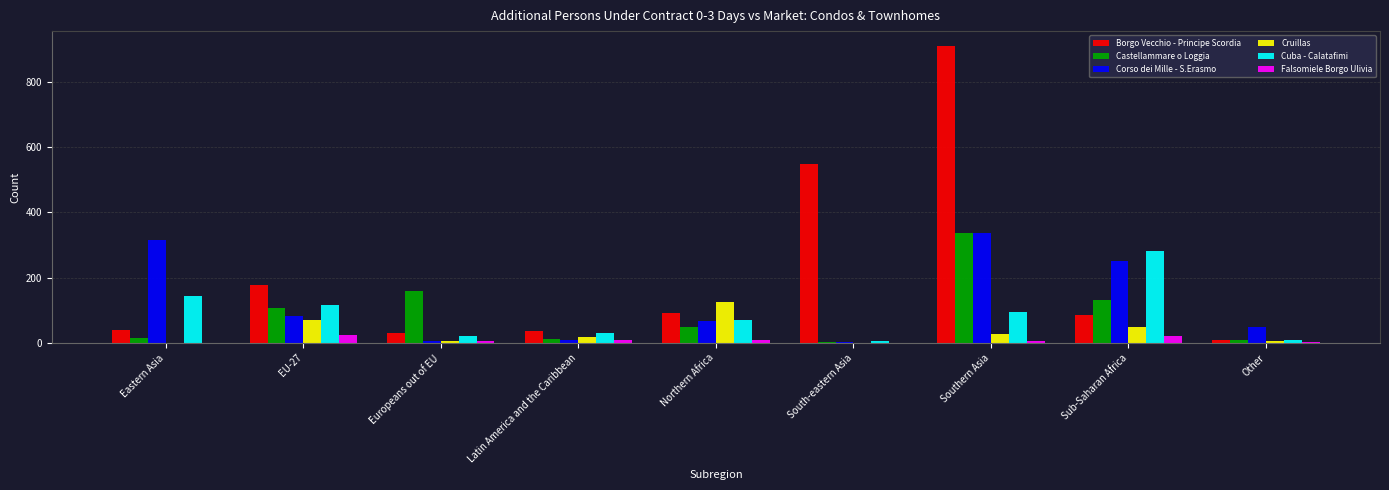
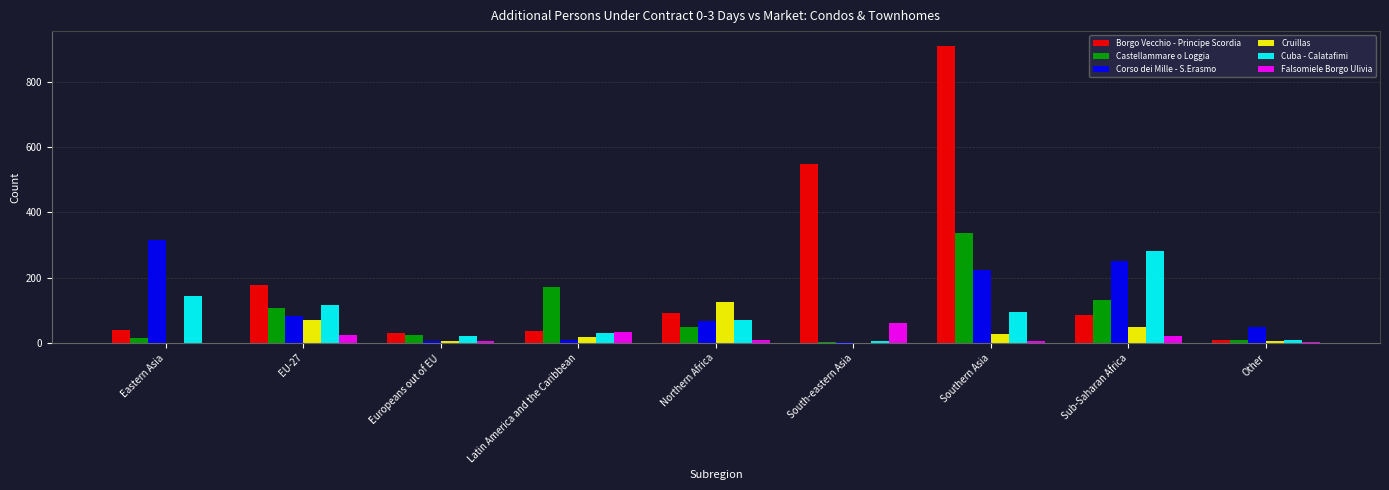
  {
    "Borgo Vecchio - Principe Scordia": {
      "Eastern Asia": 40,
      "EU-27": 180,
      "Europeans out of EU": 30,
      "Latin America and the Caribbean": 40,
      "Northern Africa": 90,
      "South-eastern Asia": 550,
      "Southern Asia": 910,
      "Sub-Saharan Africa": 90,
      "Other": 10
    },
    "Castellammare o Loggia": {
      "Eastern Asia": 20,
      "EU-27": 110,
-     "Europeans out of EU": 160,
-     "Latin America and the Caribbean": 10,
+     "Europeans out of EU": 20,
+     "Latin America and the Caribbean": 170,
      "Northern Africa": 50,
      "Southern Asia": 340,
      "Sub-Saharan Africa": 130,
      "Other": 10
    },
    "Corso dei Mille - S.Erasmo": {
      "Eastern Asia": 320,
      "EU-27": 80,
      "Latin America and the Caribbean": 10,
      "Northern Africa": 70,
-     "Southern Asia": 340,
+     "Southern Asia": 220,
      "Sub-Saharan Africa": 250,
      "Other": 50
    },
    "Cruillas": {
      "Eastern Asia": 0,
      "EU-27": 70,
      "Latin America and the Caribbean": 20,
      "Northern Africa": 130,
      "Southern Asia": 30,
      "Sub-Saharan Africa": 50
    },
    "Cuba - Calatafimi": {
      "Eastern Asia": 140,
      "EU-27": 120,
      "Europeans out of EU": 20,
      "Latin America and the Caribbean": 30,
      "Northern Africa": 70,
      "Southern Asia": 90,
      "Sub-Saharan Africa": 280,
      "Other": 10
    },
    "Falsomiele Borgo Ulivia": {
      "Eastern Asia": 0,
      "EU-27": 30,
-     "Latin America and the Caribbean": 10,
+     "Latin America and the Caribbean": 30,
      "Northern Africa": 10,
-     "South-eastern Asia": 0,
+     "South-eastern Asia": 60,
      "Sub-Saharan Africa": 20
    }
  }
